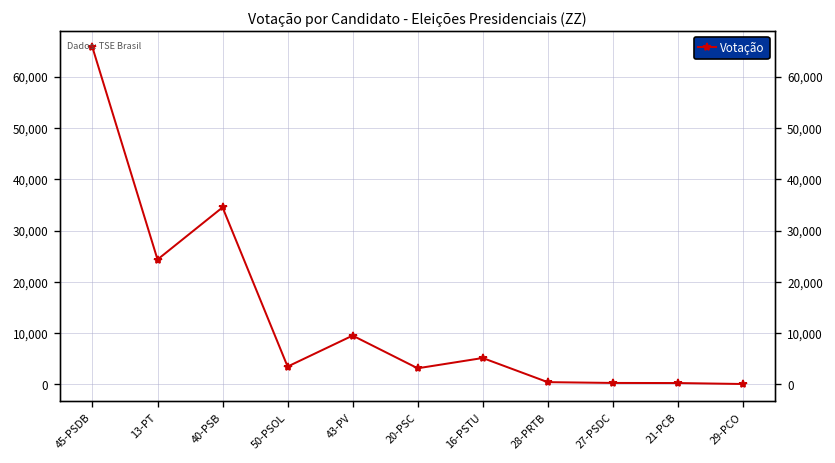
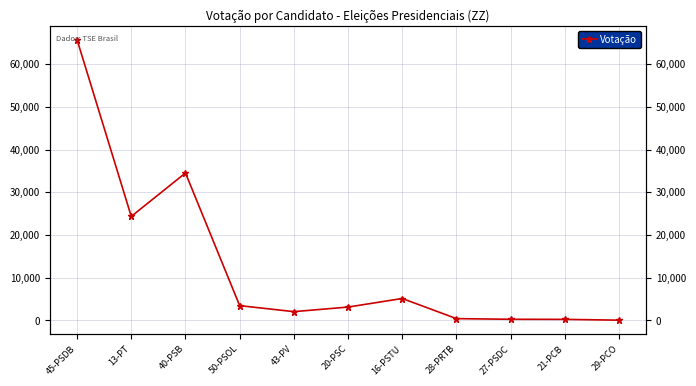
  {
    "45-PSDB": "66,000",
    "13-PT": "24,000",
    "40-PSB": "35,000",
    "50-PSOL": "3,000",
-   "43-PV": "10,000",
+   "43-PV": "2,000",
    "20-PSC": "3,000",
    "16-PSTU": "5,000",
    "28-PRTB": "0",
    "27-PSDC": "0",
    "21-PCB": "0",
    "29-PCO": "0"
  }
